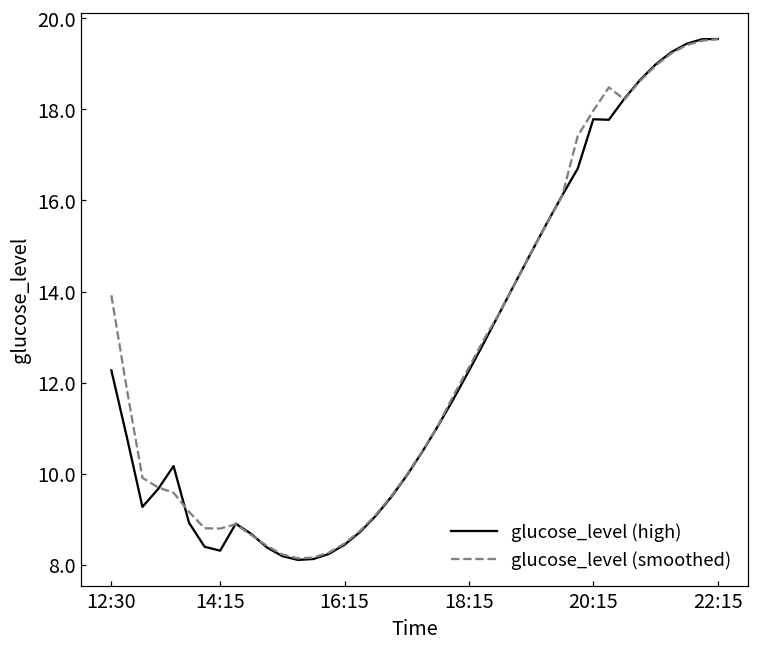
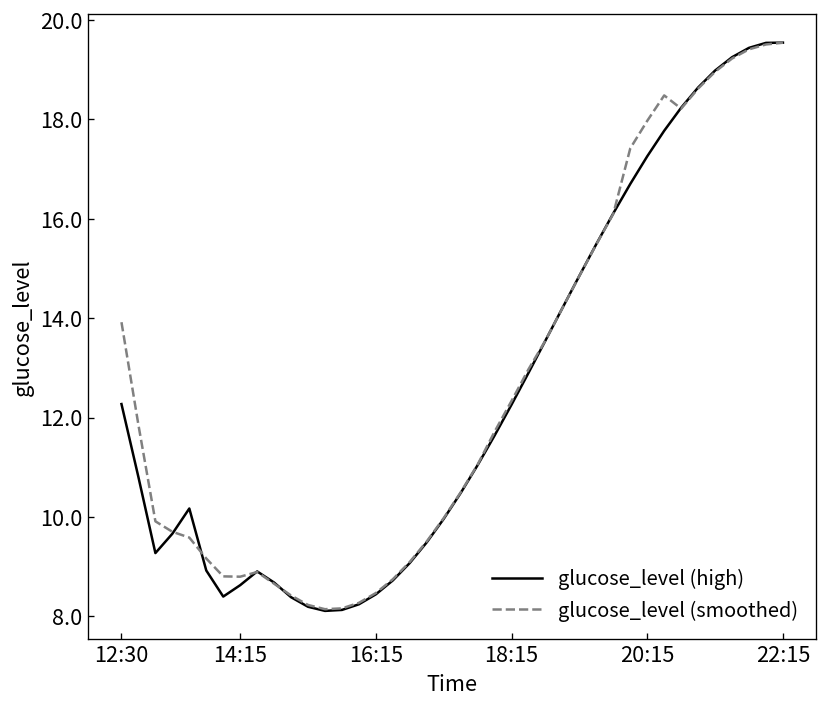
  {
    "glucose_level (high)": {
      "12:30": 12.3,
-     "14:15": 8.3,
+     "14:15": 8.6,
      "18:15": 12.3,
-     "20:15": 17.8
+     "20:15": 17.3
    },
    "glucose_level (smoothed)": {
      "12:30": 13.9,
      "14:15": 8.8,
      "18:15": 12.3,
      "20:15": 18.0
    }
  }
